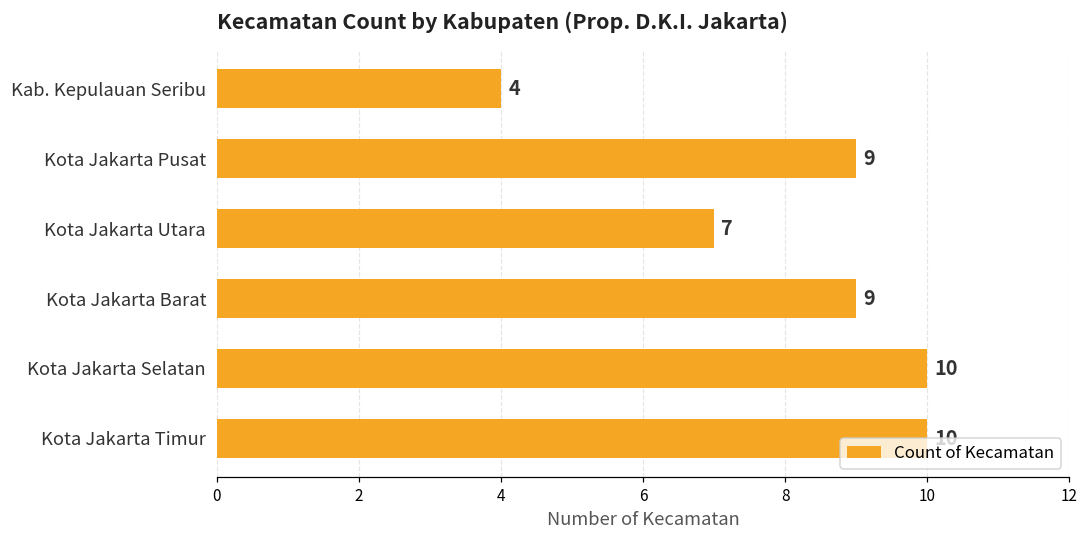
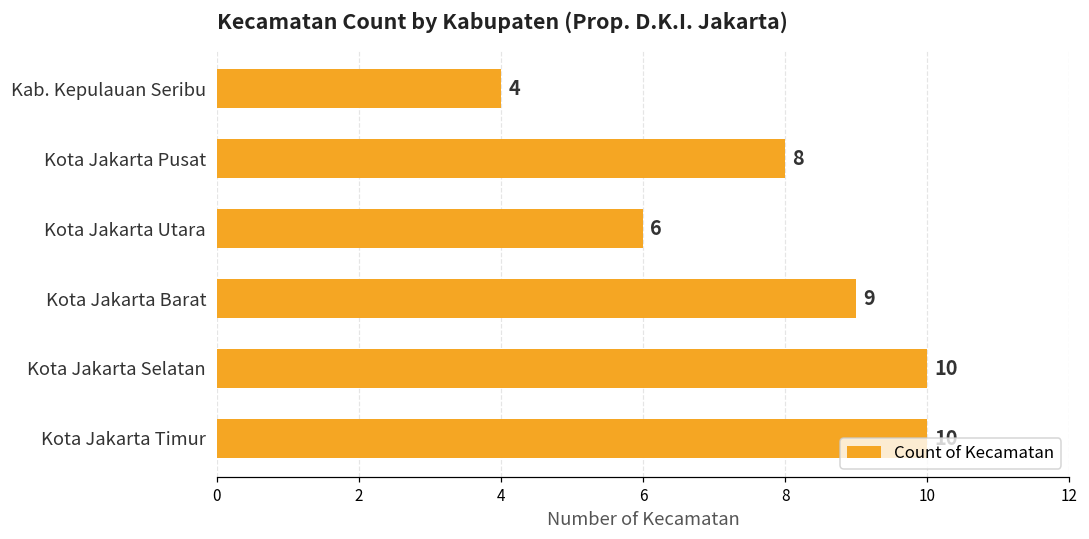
  {
    "Kab. Kepulauan Seribu": 4,
-   "Kota Jakarta Pusat": 9,
-   "Kota Jakarta Utara": 7,
+   "Kota Jakarta Pusat": 8,
+   "Kota Jakarta Utara": 6,
    "Kota Jakarta Barat": 9,
    "Kota Jakarta Selatan": 10
  }
